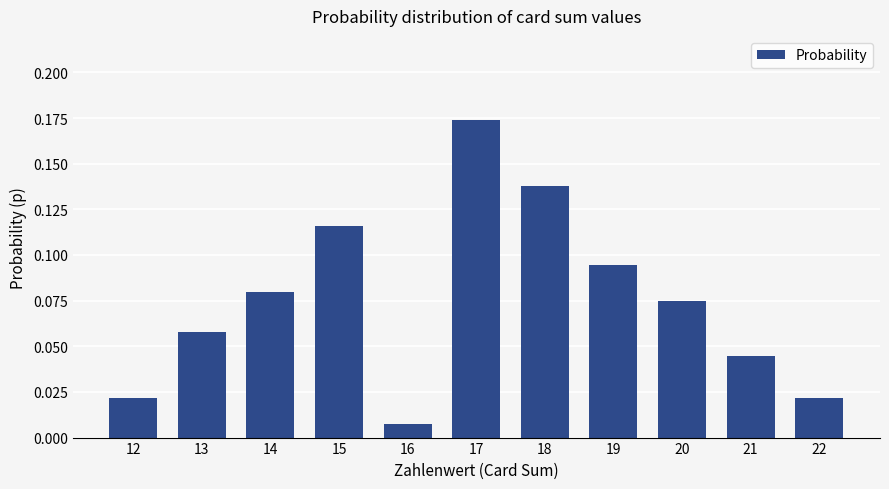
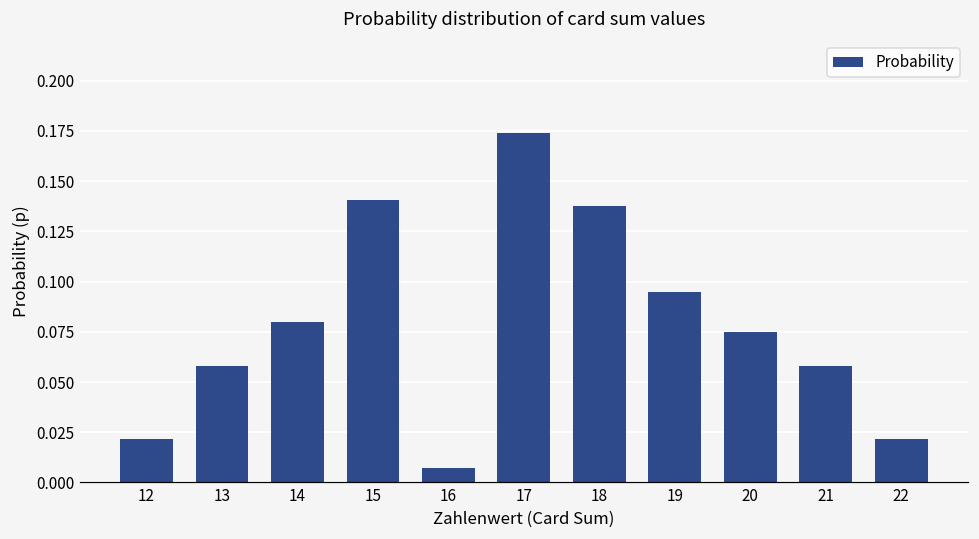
  {
    "12": 0.022,
    "13": 0.058,
    "14": 0.080,
-   "15": 0.116,
+   "15": 0.141,
    "16": 0.007,
    "17": 0.174,
    "18": 0.138,
    "19": 0.095,
    "20": 0.075,
-   "21": 0.045,
+   "21": 0.058,
    "22": 0.022
  }
